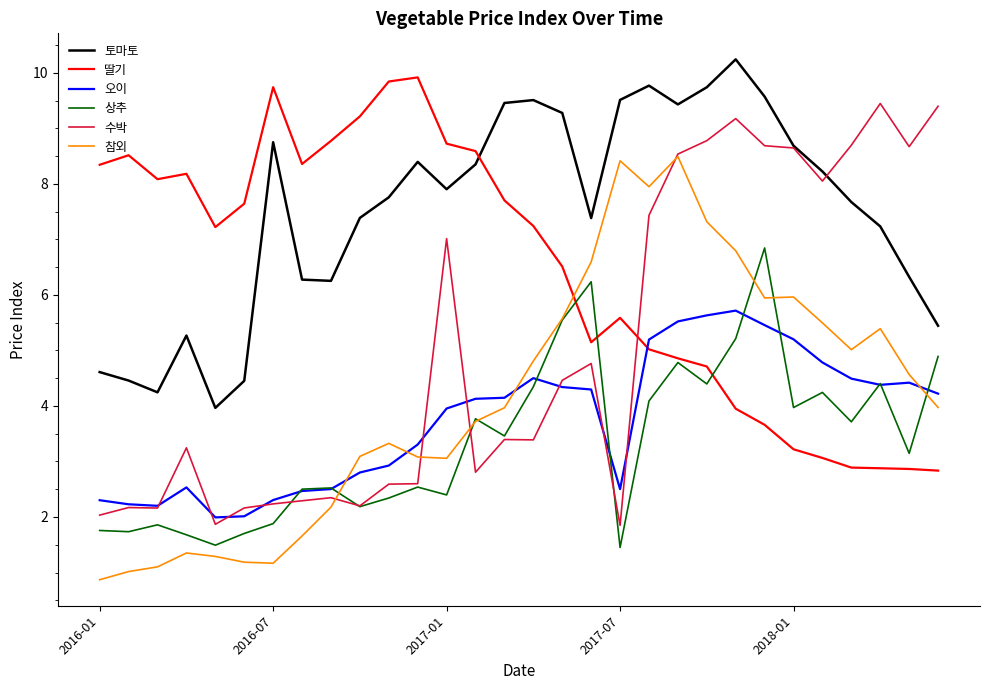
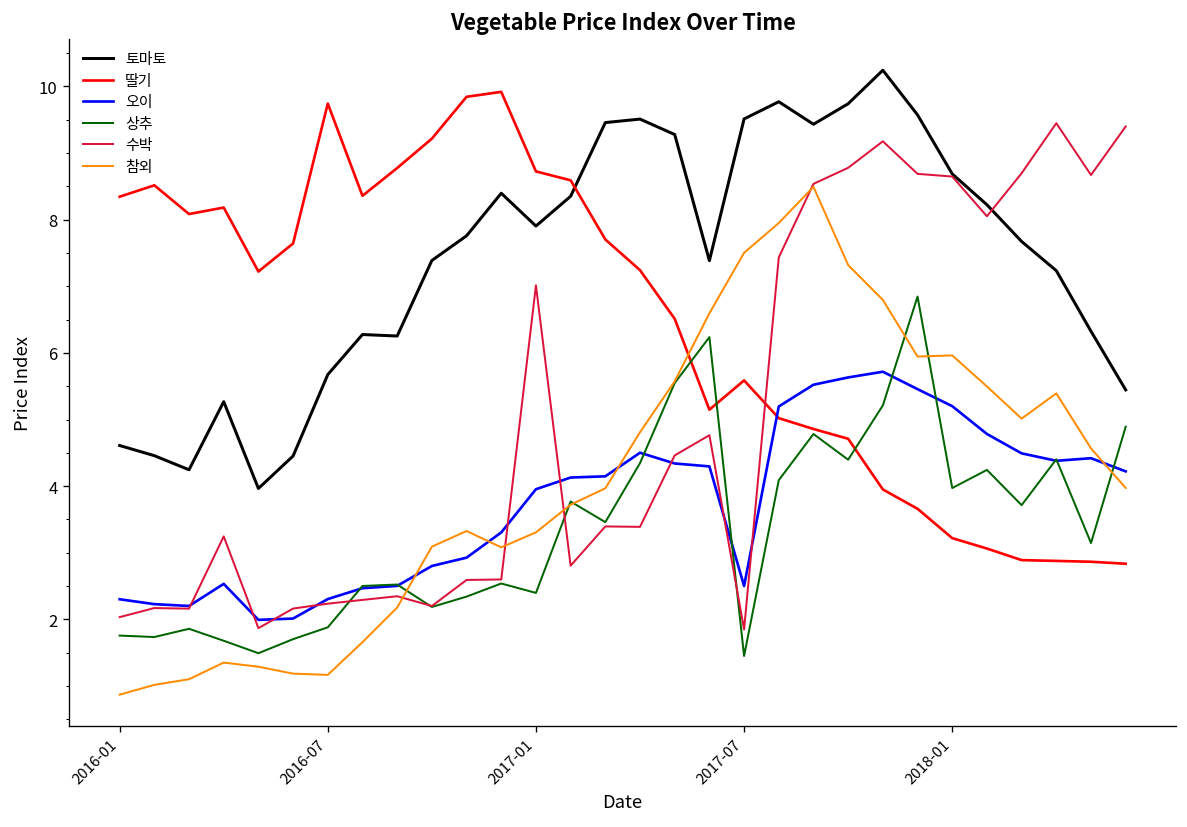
  {
    "토마토": {
      "2016-01": 4.6,
-     "2016-07": 8.8,
+     "2016-07": 5.7,
      "2017-01": 7.9,
      "2017-07": 9.5
    },
    "딸기": {
      "2016-01": 8.3,
      "2016-07": 9.7,
      "2017-01": 8.7,
      "2017-07": 5.6,
      "2018-01": 3.2
    },
    "오이": {
      "2016-01": 2.3,
      "2016-07": 2.3,
      "2017-01": 4.0,
      "2017-07": 2.5,
      "2018-01": 5.2
    },
    "상추": {
      "2016-01": 1.8,
      "2016-07": 1.9,
      "2017-01": 2.4,
      "2017-07": 1.5,
      "2018-01": 4.0
    },
    "수박": {
      "2016-01": 2.0,
      "2016-07": 2.2,
      "2017-01": 7.0,
      "2017-07": 1.8
    },
    "참외": {
      "2016-01": 0.9,
      "2016-07": 1.2,
-     "2017-01": 3.1,
-     "2017-07": 8.4,
+     "2017-01": 3.3,
+     "2017-07": 7.5,
      "2018-01": 6.0
    }
  }
